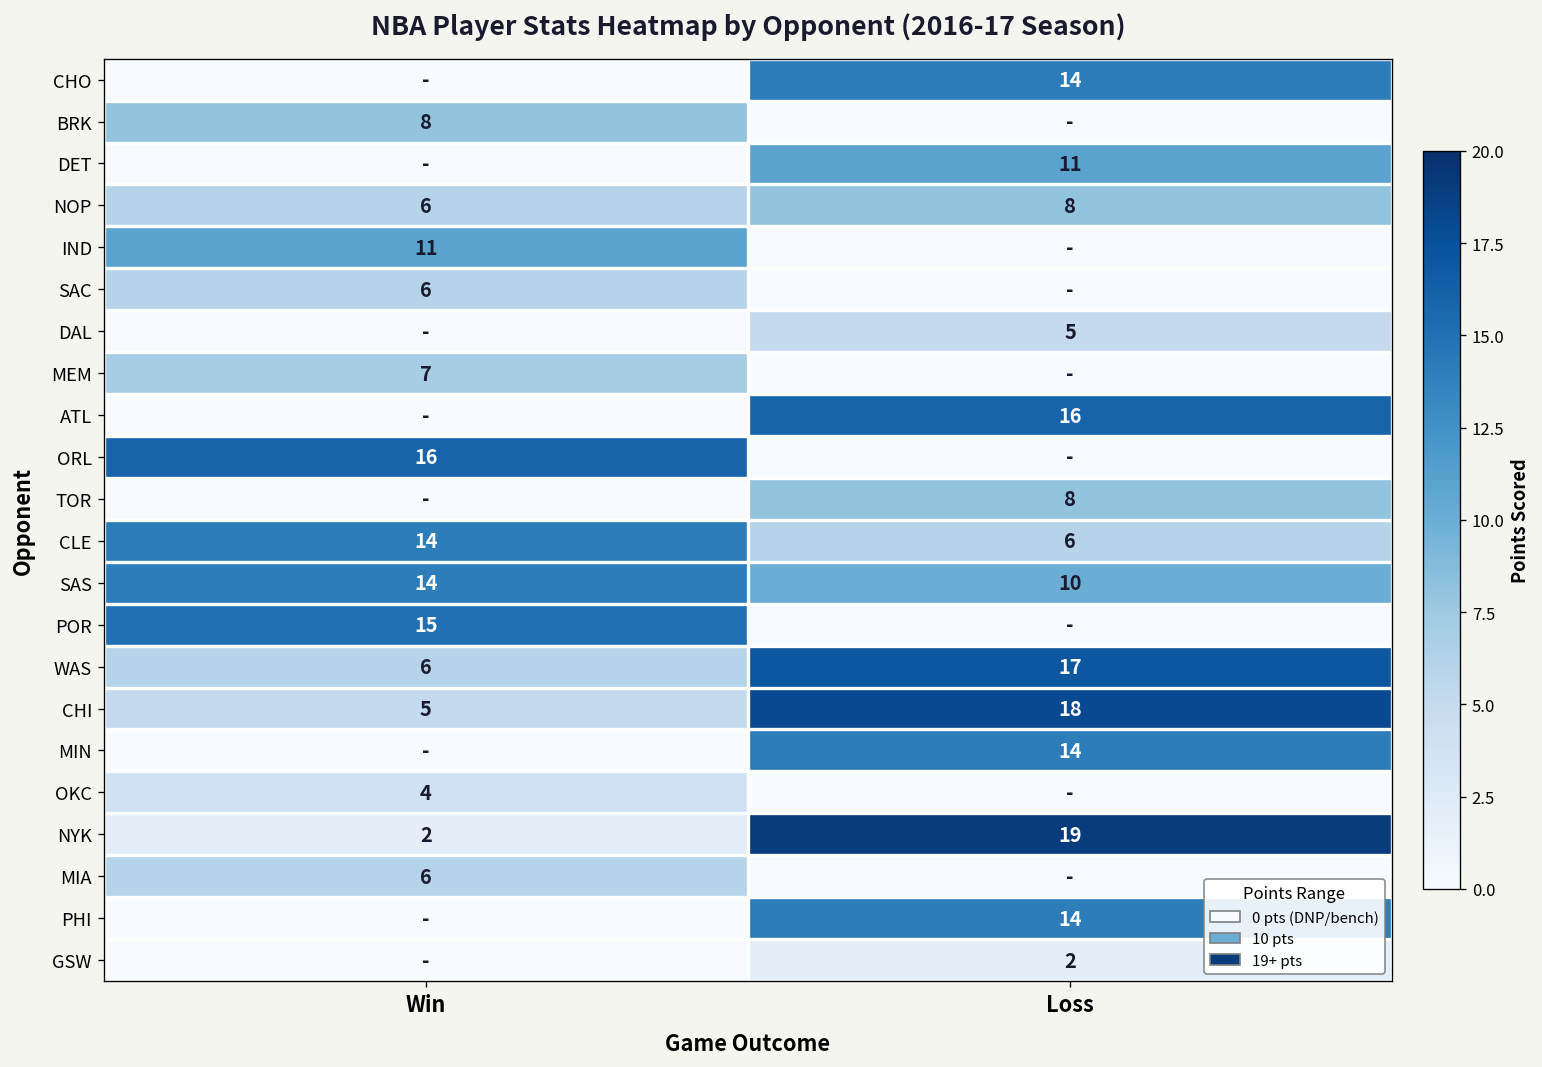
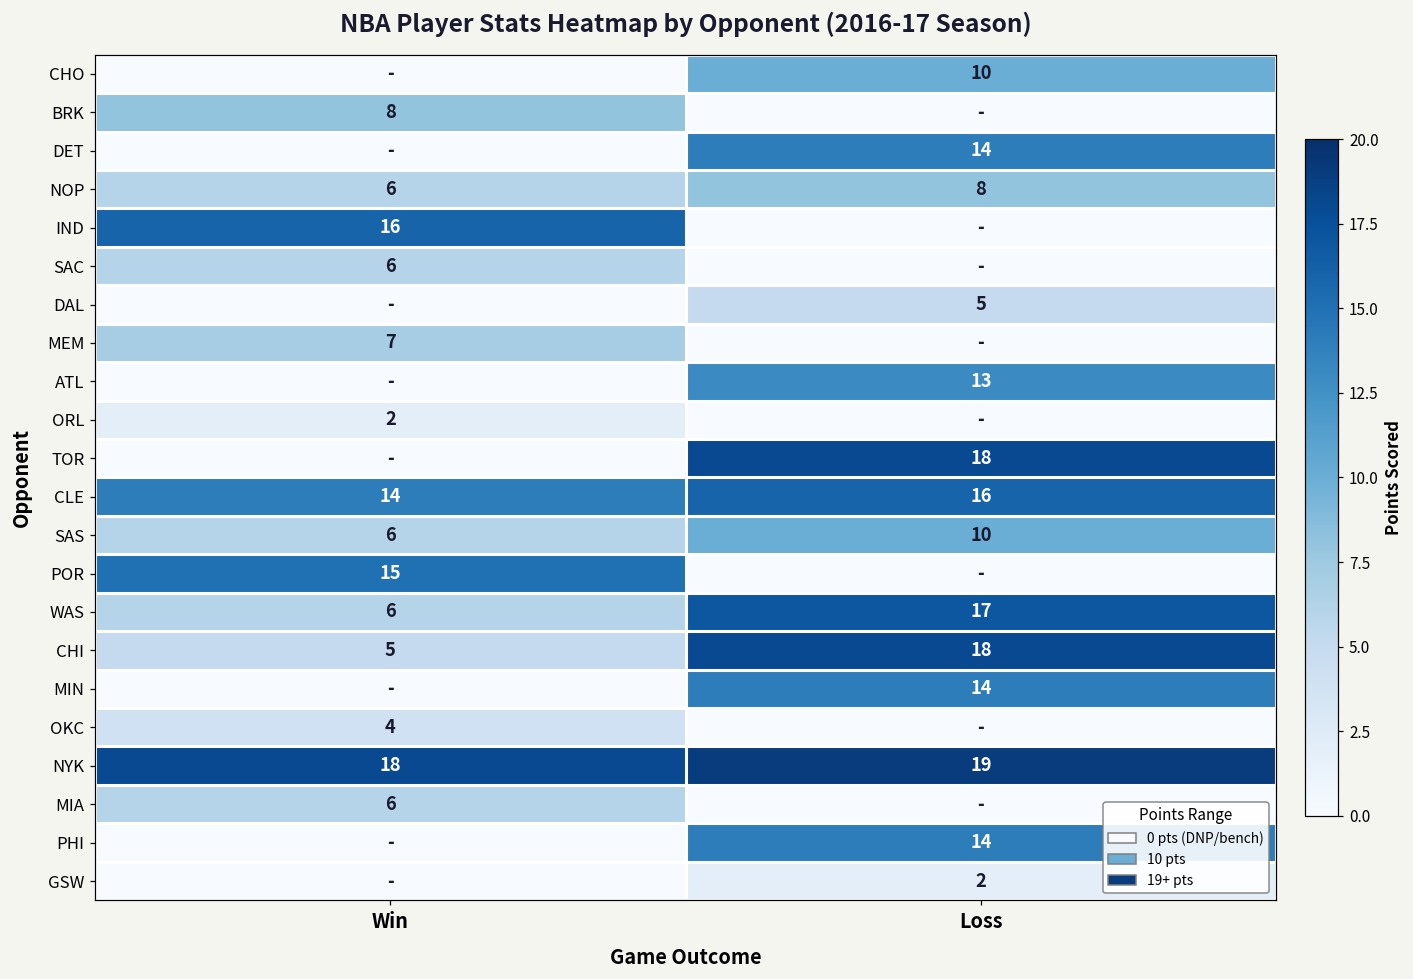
  {
    "CHO": {
-     "Loss": 14
+     "Loss": 10
    },
    "BRK": {
      "Win": 8
    },
    "DET": {
-     "Loss": 11
+     "Loss": 14
    },
    "NOP": {
      "Win": 6,
      "Loss": 8
    },
    "IND": {
-     "Win": 11
+     "Win": 16
    },
    "SAC": {
      "Win": 6
    },
    "DAL": {
      "Loss": 5
    },
    "MEM": {
      "Win": 7
    },
    "ATL": {
-     "Loss": 16
+     "Loss": 13
    },
    "ORL": {
-     "Win": 16
+     "Win": 2
    },
    "TOR": {
-     "Loss": 8
+     "Loss": 18
    },
    "CLE": {
      "Win": 14,
-     "Loss": 6
+     "Loss": 16
    },
    "SAS": {
-     "Win": 14,
+     "Win": 6,
      "Loss": 10
    },
    "POR": {
      "Win": 15
    },
    "WAS": {
      "Win": 6,
      "Loss": 17
    },
    "CHI": {
      "Win": 5,
      "Loss": 18
    },
    "MIN": {
      "Loss": 14
    },
    "OKC": {
      "Win": 4
    },
    "NYK": {
-     "Win": 2,
+     "Win": 18,
      "Loss": 19
    },
    "MIA": {
      "Win": 6
    },
    "PHI": {
      "Loss": 14
    },
    "GSW": {
      "Loss": 2
    }
  }
